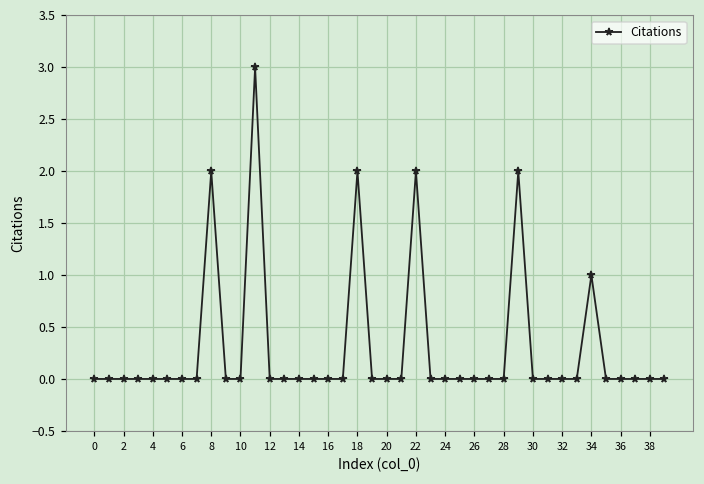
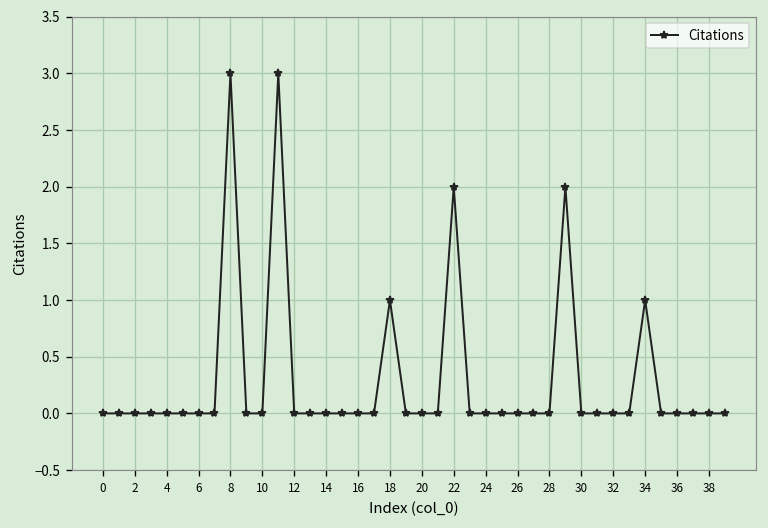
  {
    "0": 0,
    "2": 0,
    "4": 0,
    "6": 0,
-   "8": 2,
+   "8": 3,
    "10": 0,
    "12": 0,
    "14": 0,
    "16": 0,
-   "18": 2,
+   "18": 1,
    "20": 0,
    "22": 2,
    "24": 0,
    "26": 0,
    "28": 0,
    "30": 0,
    "32": 0,
    "34": 1,
    "36": 0,
    "38": 0
  }
